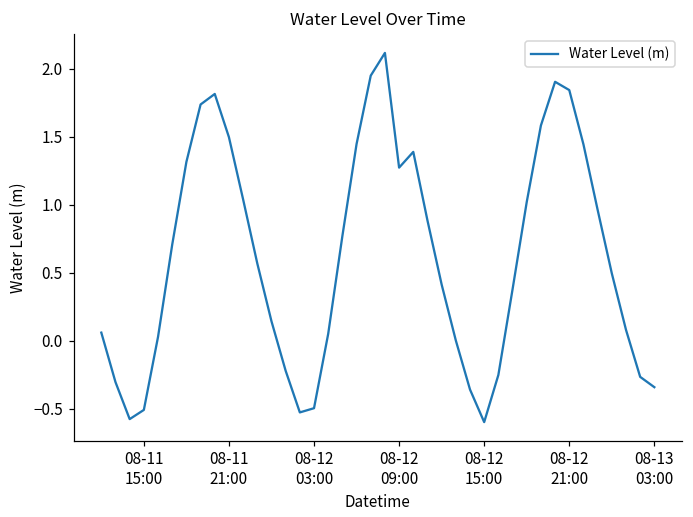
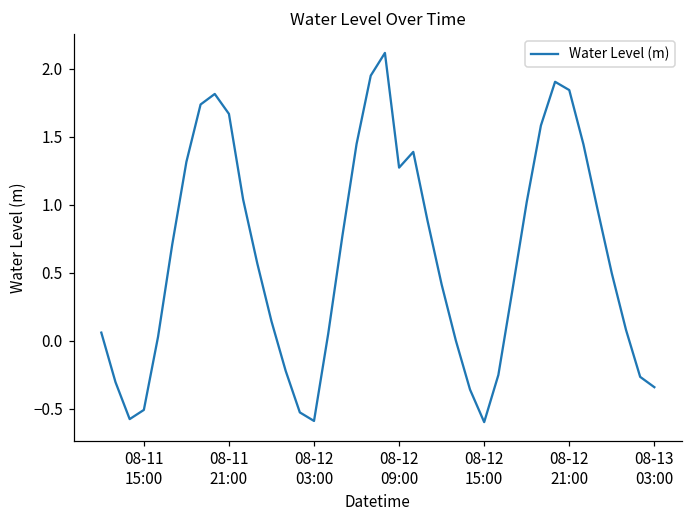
  {
    "08-11 15:00": -0.51,
-   "08-11 21:00": 1.50,
-   "08-12 03:00": -0.50,
+   "08-11 21:00": 1.67,
+   "08-12 03:00": -0.59,
    "08-12 09:00": 1.27,
    "08-12 15:00": -0.60,
    "08-12 21:00": 1.84,
    "08-13 03:00": -0.34
  }
